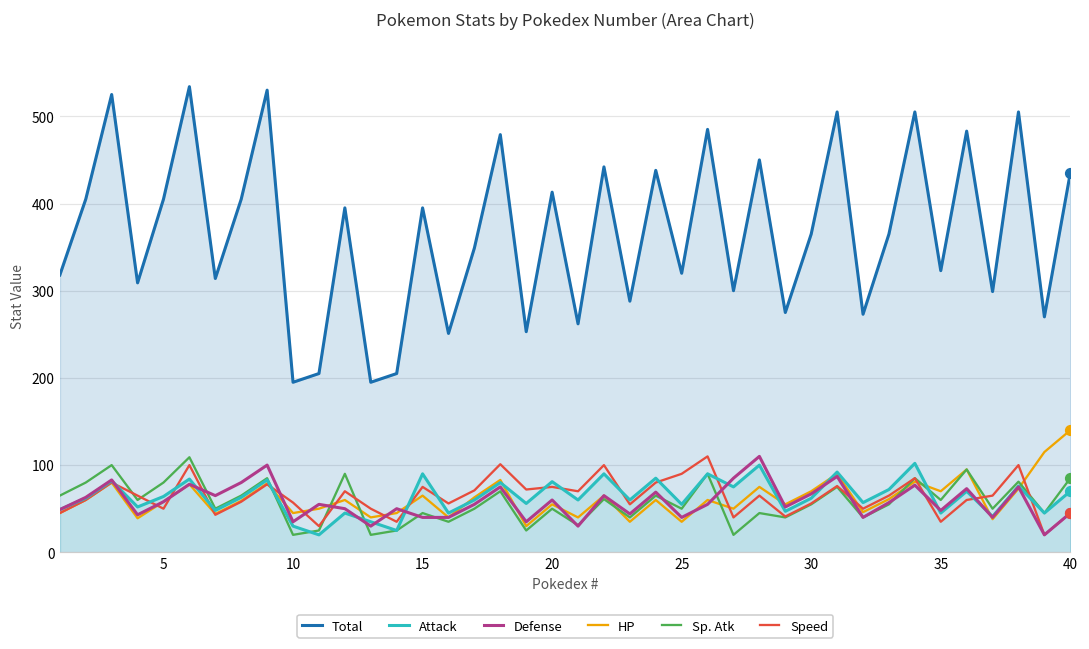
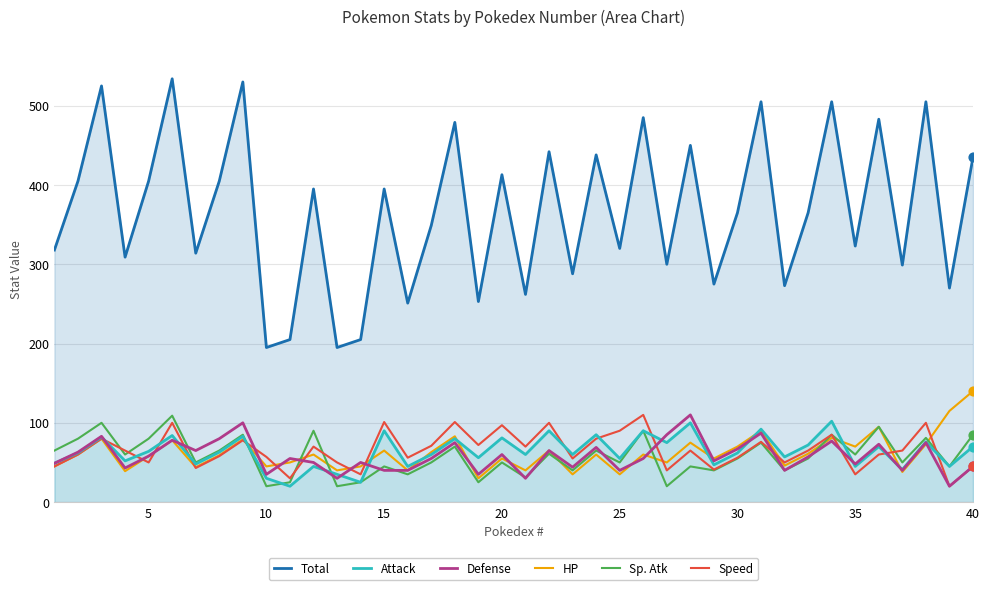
  {
    "Speed": {
      "5": 50,
      "10": 60,
-     "15": 80,
-     "20": 80,
+     "15": 100,
+     "20": 100,
      "25": 90,
      "35": 40
    }
  }
